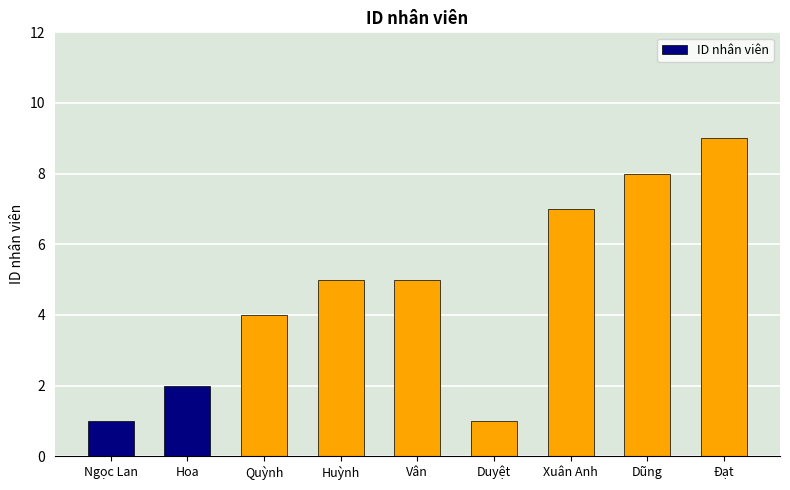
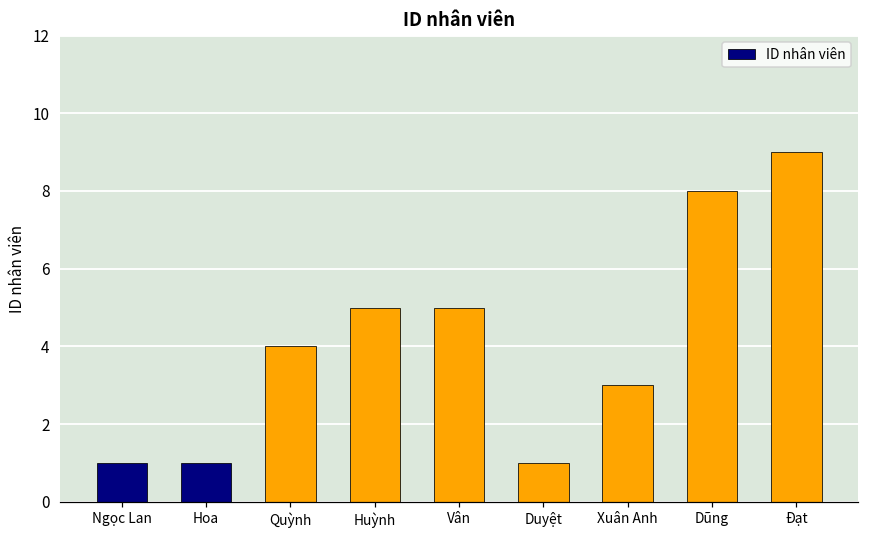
  {
    "Ngọc Lan": 1,
-   "Hoa": 2,
+   "Hoa": 1,
    "Quỳnh": 4,
    "Huỳnh": 5,
    "Vân": 5,
    "Duyệt": 1,
-   "Xuân Anh": 7,
+   "Xuân Anh": 3,
    "Dũng": 8,
    "Đạt": 9
  }
